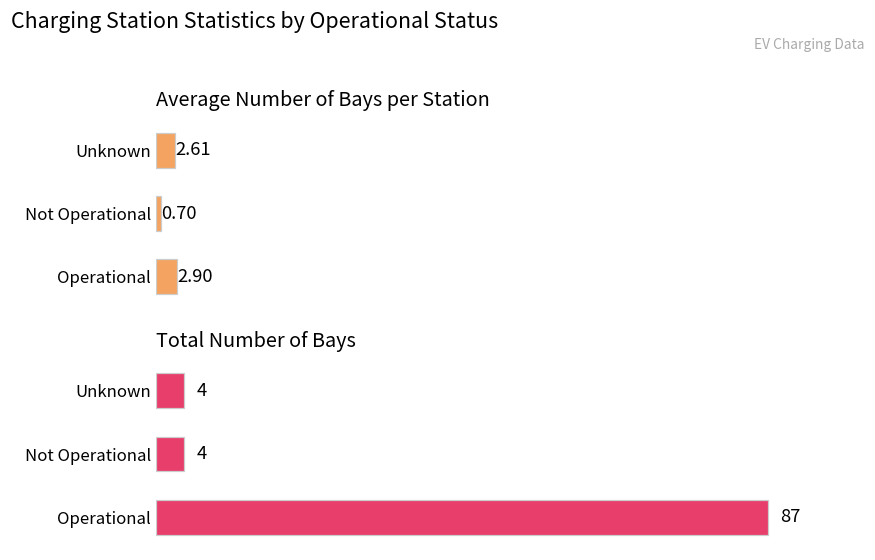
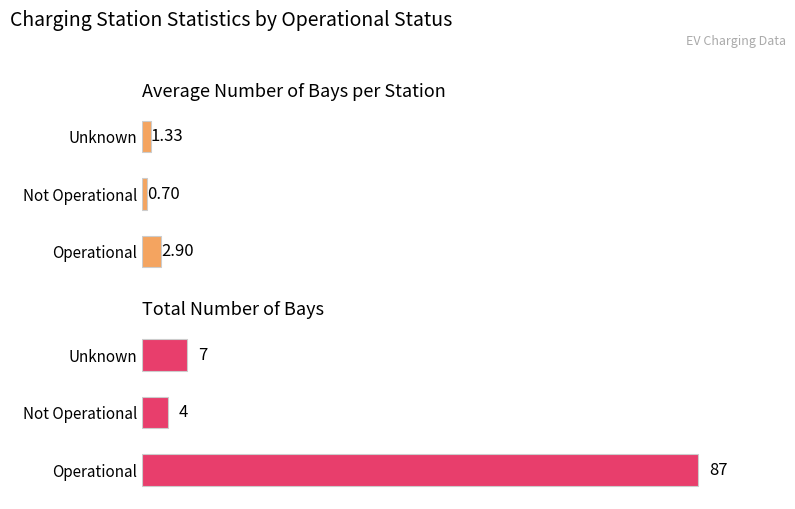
  {
    "Average Number of Bays per Station": {
-     "Unknown": 2.61,
+     "Unknown": 1.33,
      "Not Operational": 0.70,
      "Operational": 2.90
    },
    "Total Number of Bays": {
-     "Unknown": 4,
+     "Unknown": 7,
      "Not Operational": 4,
      "Operational": 87
    }
  }
